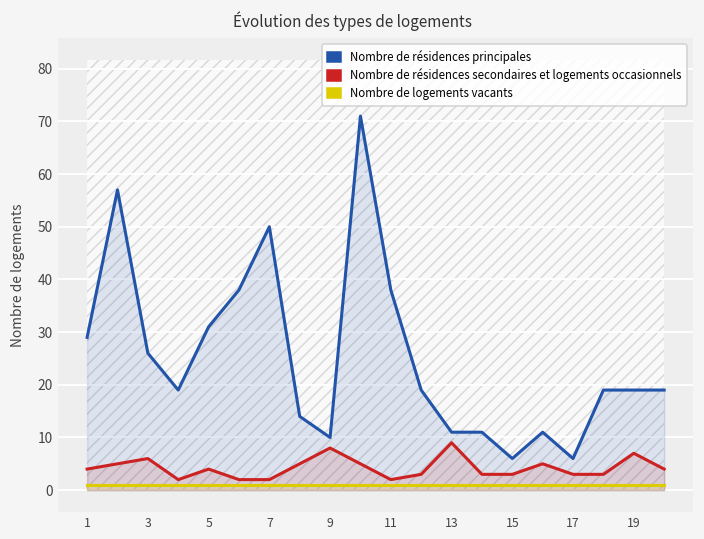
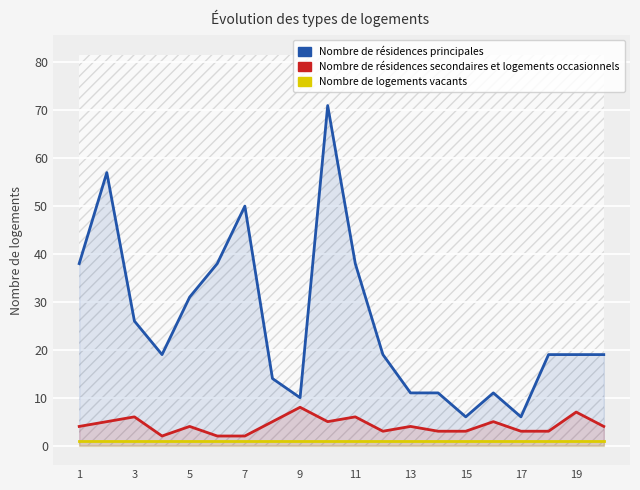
  {
    "Nombre de résidences principales": {
-     "1": 29,
+     "1": 38,
      "3": 26,
      "5": 31,
      "7": 50,
      "9": 10,
      "11": 38,
      "13": 11,
      "15": 6,
      "17": 6,
      "19": 19
    },
    "Nombre de résidences secondaires et logements occasionnels": {
      "1": 4,
      "3": 6,
      "5": 4,
      "7": 2,
      "9": 8,
-     "11": 2,
-     "13": 9,
+     "11": 6,
+     "13": 4,
      "15": 3,
      "17": 3,
      "19": 7
    },
    "Nombre de logements vacants": {
      "1": 1,
      "3": 1,
      "5": 1,
      "7": 1,
      "9": 1,
      "11": 1,
      "13": 1,
      "15": 1,
      "17": 1,
      "19": 1
    }
  }
